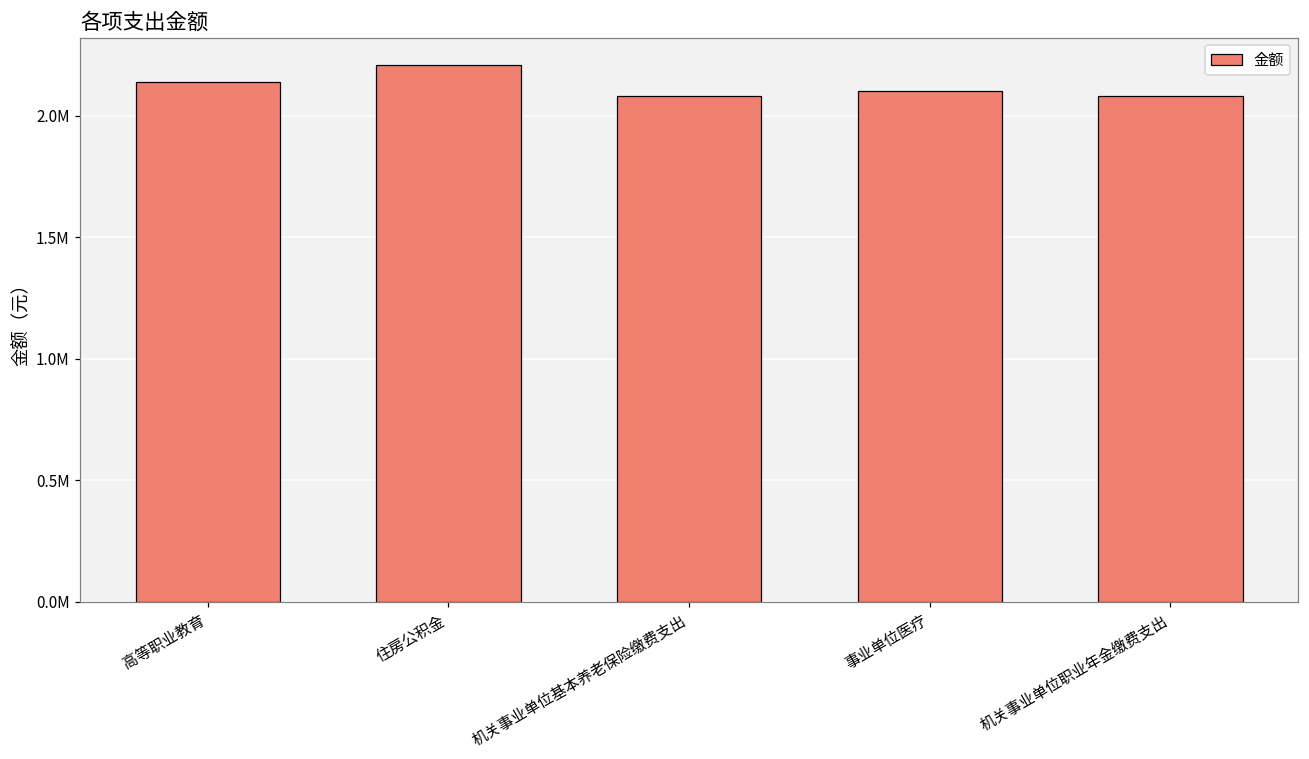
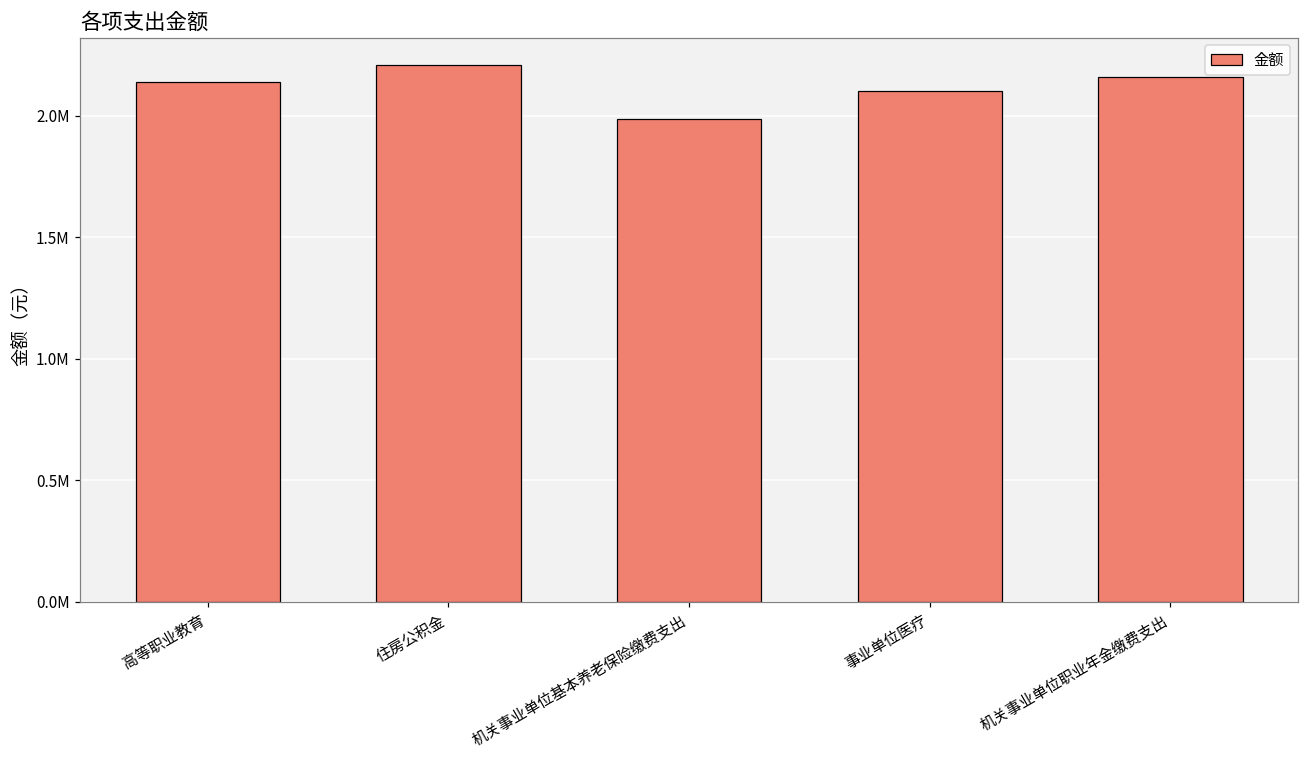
  {
    "高等职业教育": 2140000,
    "住房公积金": 2210000,
-   "机关事业单位基本养老保险缴费支出": 2080000,
+   "机关事业单位基本养老保险缴费支出": 1990000,
    "事业单位医疗": 2100000,
-   "机关事业单位职业年金缴费支出": 2080000
+   "机关事业单位职业年金缴费支出": 2160000
  }
